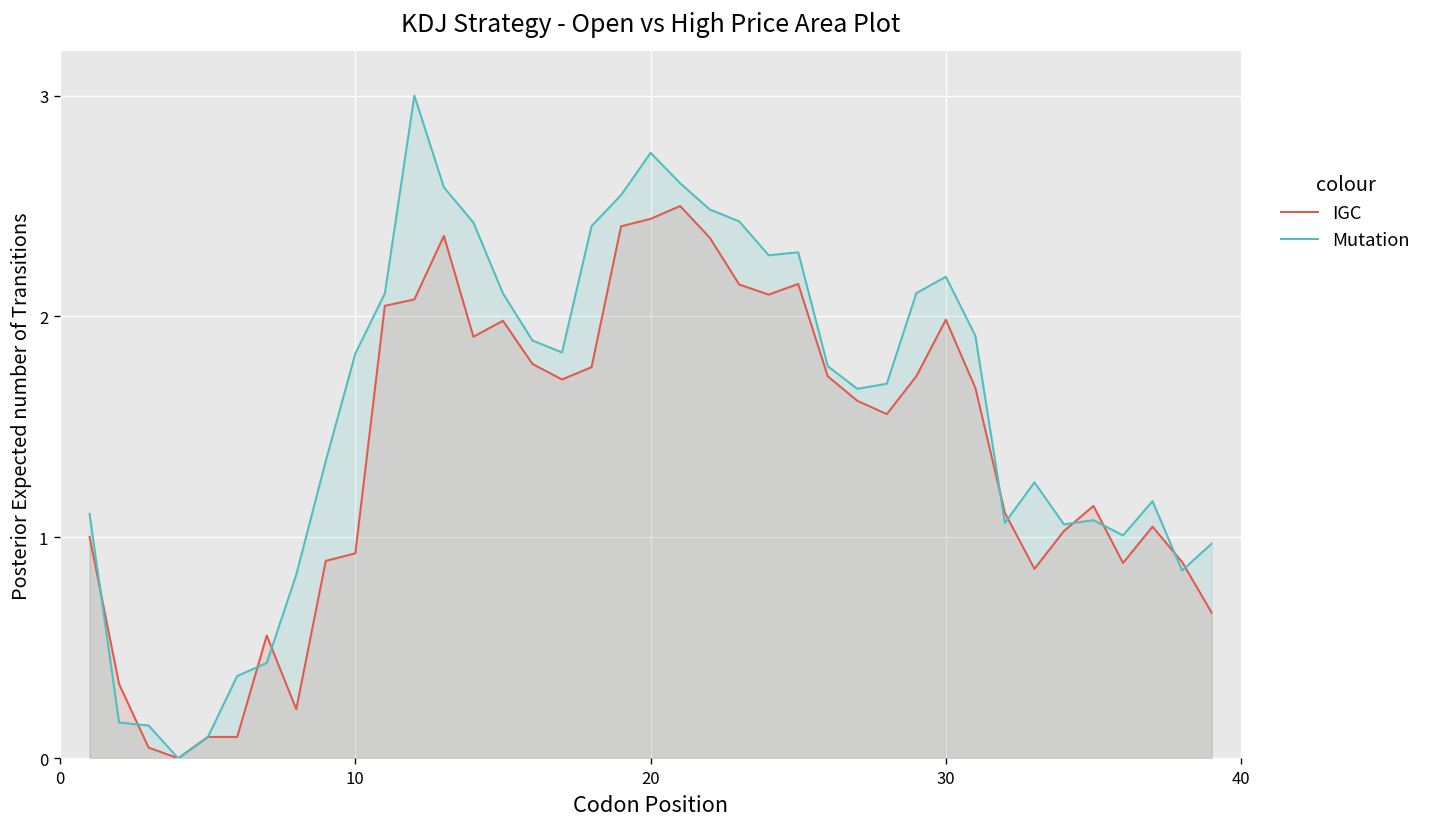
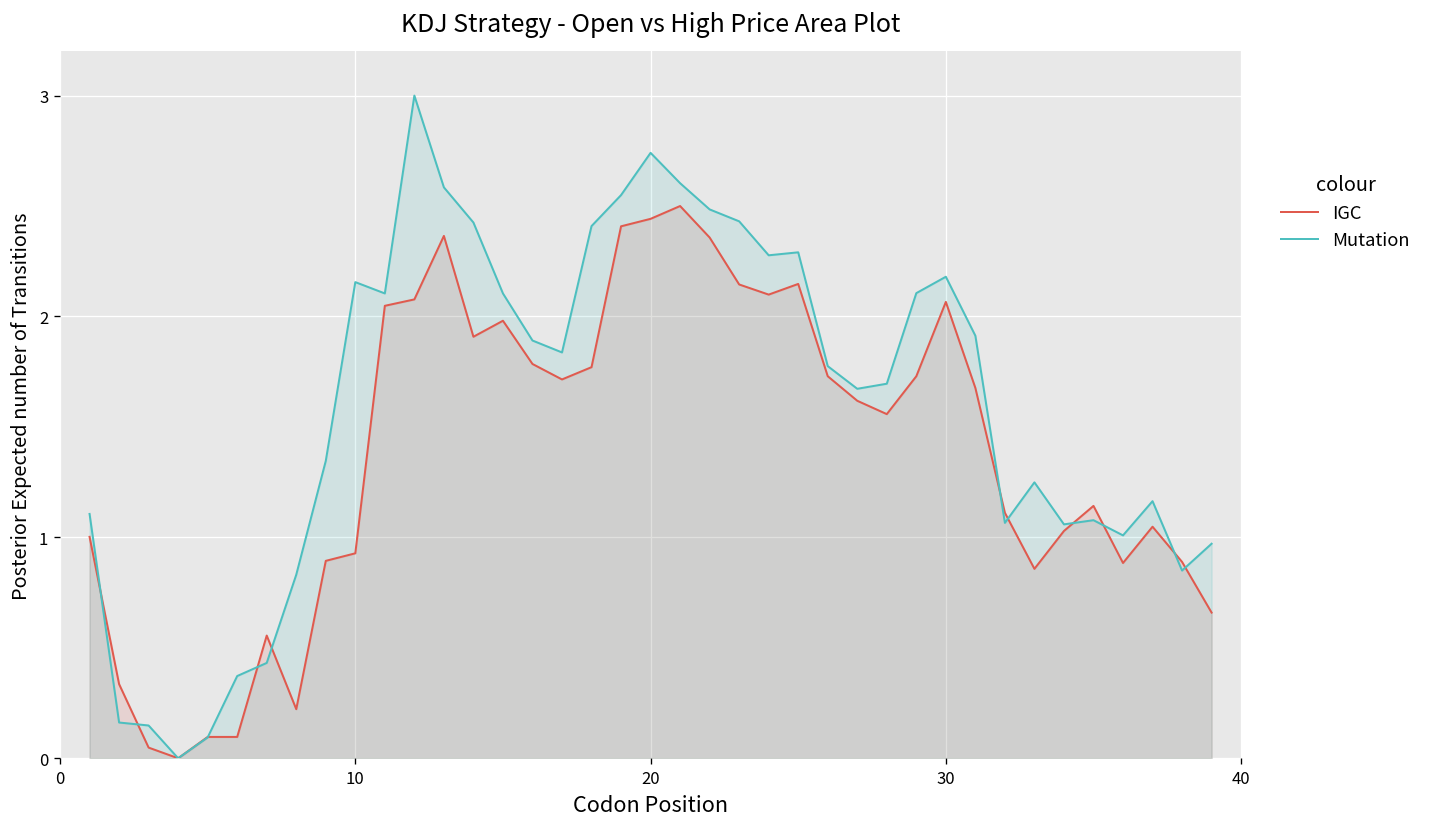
  {
    "IGC": {
      "10": 0.93,
      "20": 2.44,
-     "30": 1.99
+     "30": 2.07
    },
    "Mutation": {
-     "10": 1.83,
+     "10": 2.16,
      "20": 2.74,
      "30": 2.18
    }
  }
